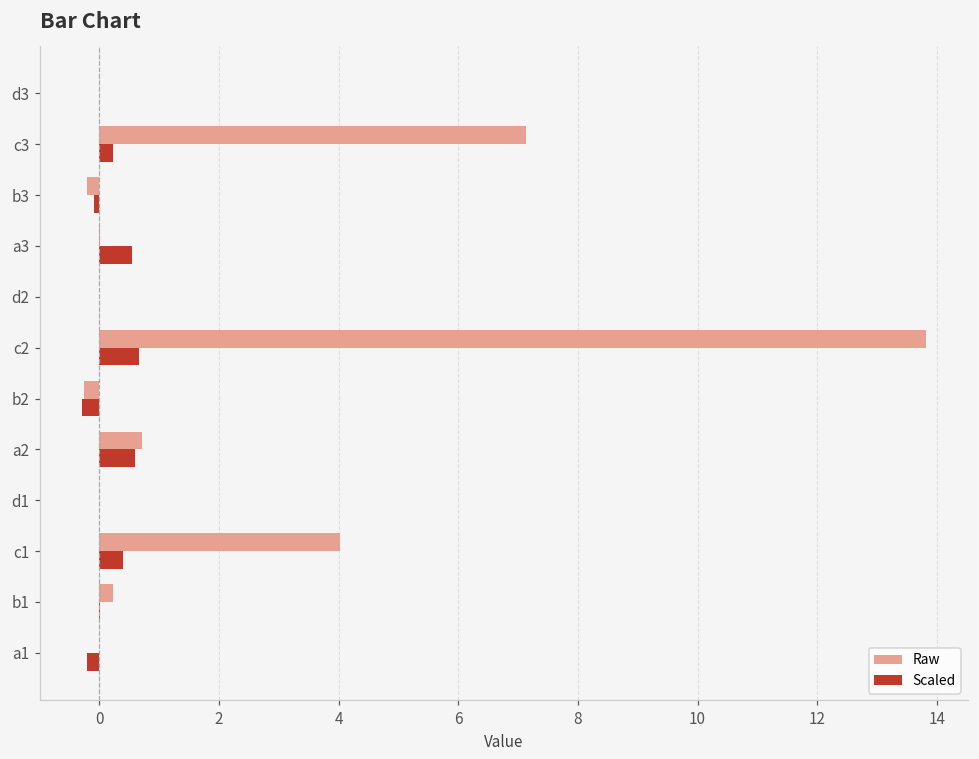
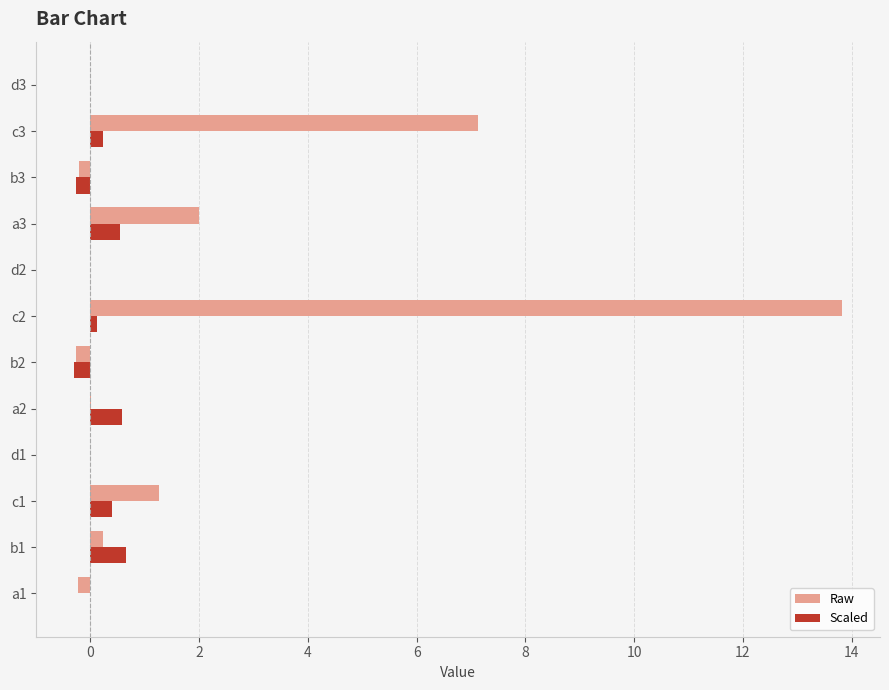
  {
    "Raw": {
      "d3": 0.0,
      "c3": 7.1,
      "b3": -0.2,
-     "a3": 0.0,
+     "a3": 2.0,
      "d2": 0.0,
      "c2": 13.8,
      "b2": -0.3,
-     "a2": 0.7,
+     "a2": 0.0,
      "d1": 0.0,
-     "c1": 4.0,
+     "c1": 1.3,
      "b1": 0.2,
-     "a1": 0.0
+     "a1": -0.2
    },
    "Scaled": {
      "d3": 0.0,
      "c3": 0.2,
-     "b3": -0.1,
+     "b3": -0.3,
      "a3": 0.6,
      "d2": 0.0,
-     "c2": 0.7,
+     "c2": 0.1,
      "b2": -0.3,
      "a2": 0.6,
      "d1": 0.0,
      "c1": 0.4,
-     "b1": 0.0,
-     "a1": -0.2
+     "b1": 0.7,
+     "a1": 0.0
    }
  }
